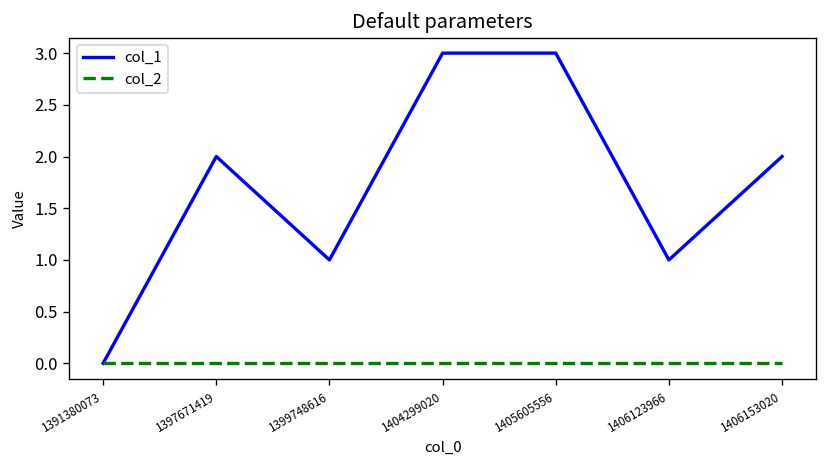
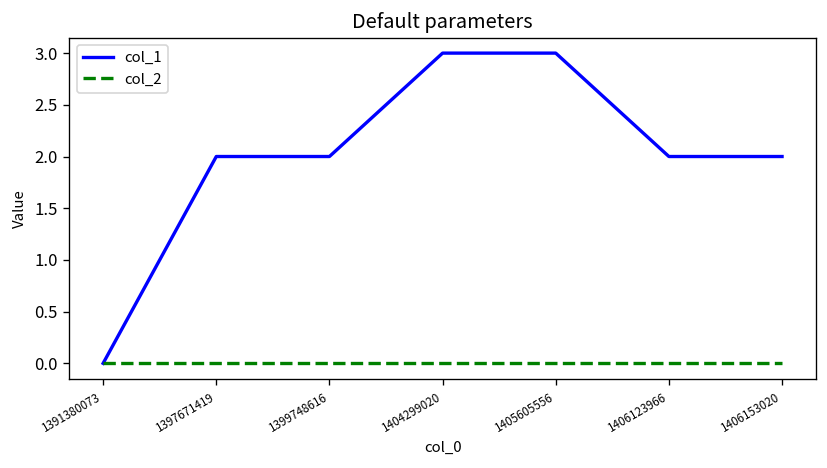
  {
    "col_1": {
      "1397671419": 2,
-     "1399748616": 1,
+     "1399748616": 2,
      "1404299020": 3,
      "1405605556": 3,
-     "1406123966": 1,
+     "1406123966": 2,
      "1406153020": 2
    },
    "col_2": {
      "1397671419": 0,
      "1399748616": 0,
      "1404299020": 0,
      "1405605556": 0,
      "1406123966": 0,
      "1406153020": 0
    }
  }
